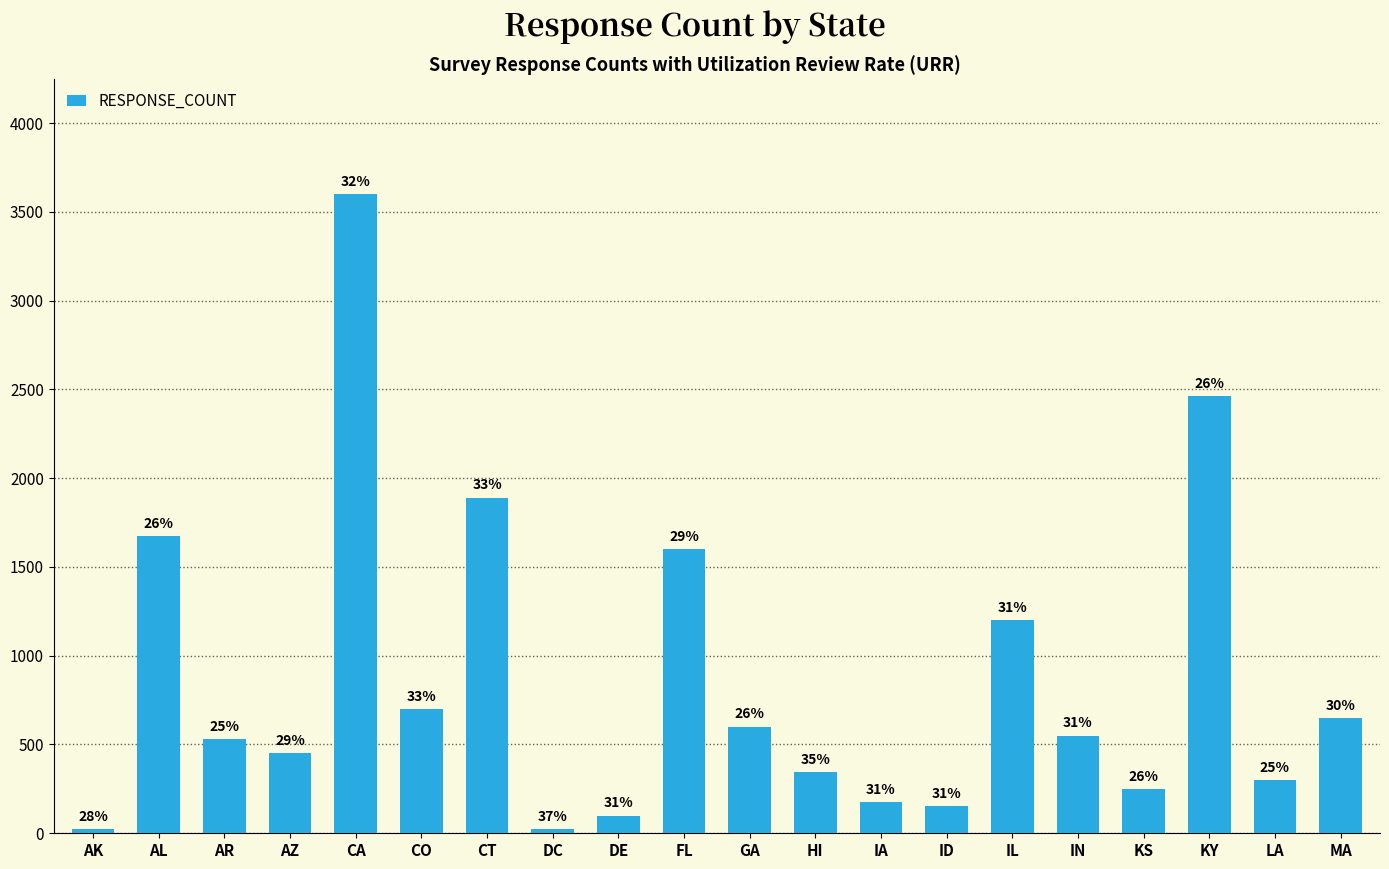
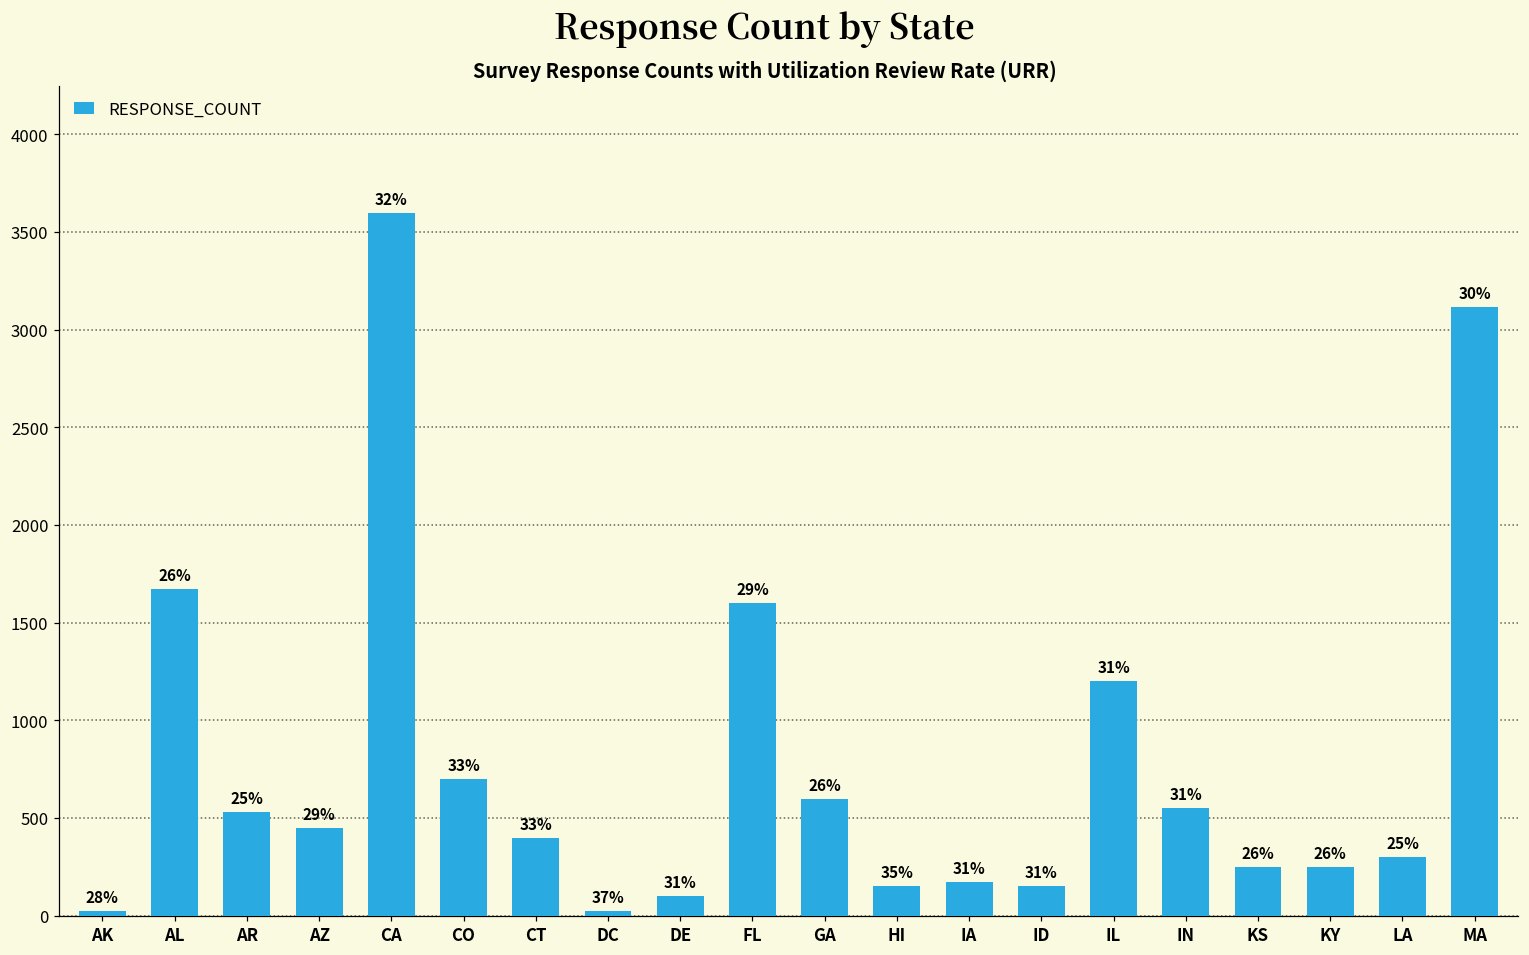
  {
-   "CT": 1890,
-   "HI": 340,
-   "KY": 2460,
-   "MA": 650
+   "CT": 400,
+   "HI": 150,
+   "KY": 250,
+   "MA": 3120
  }
